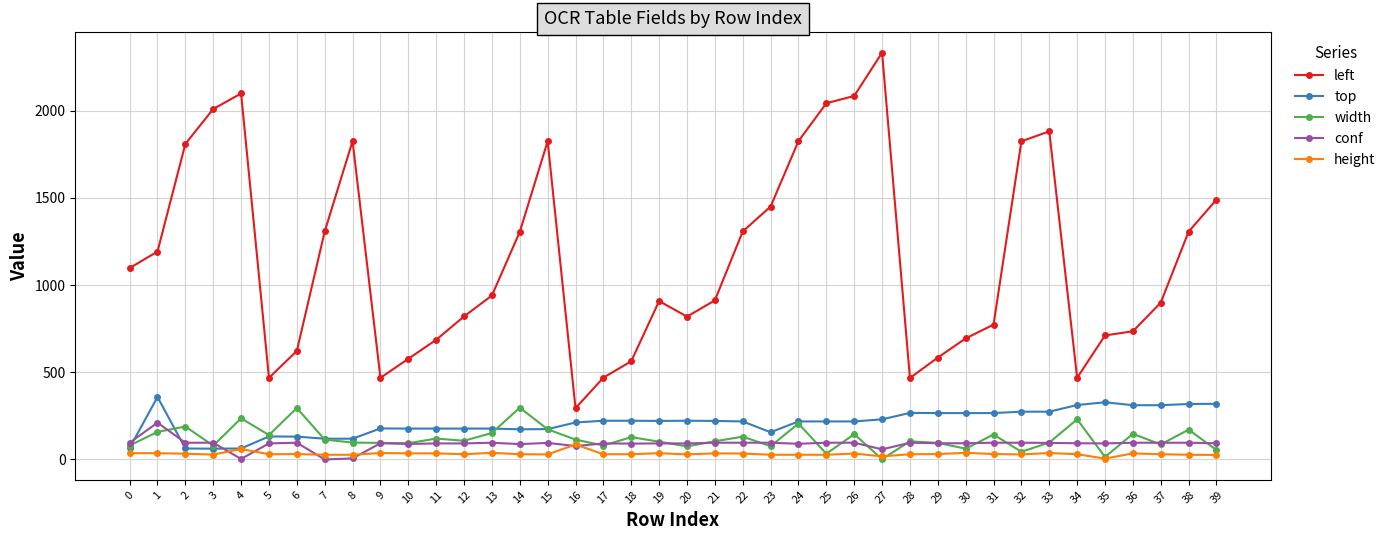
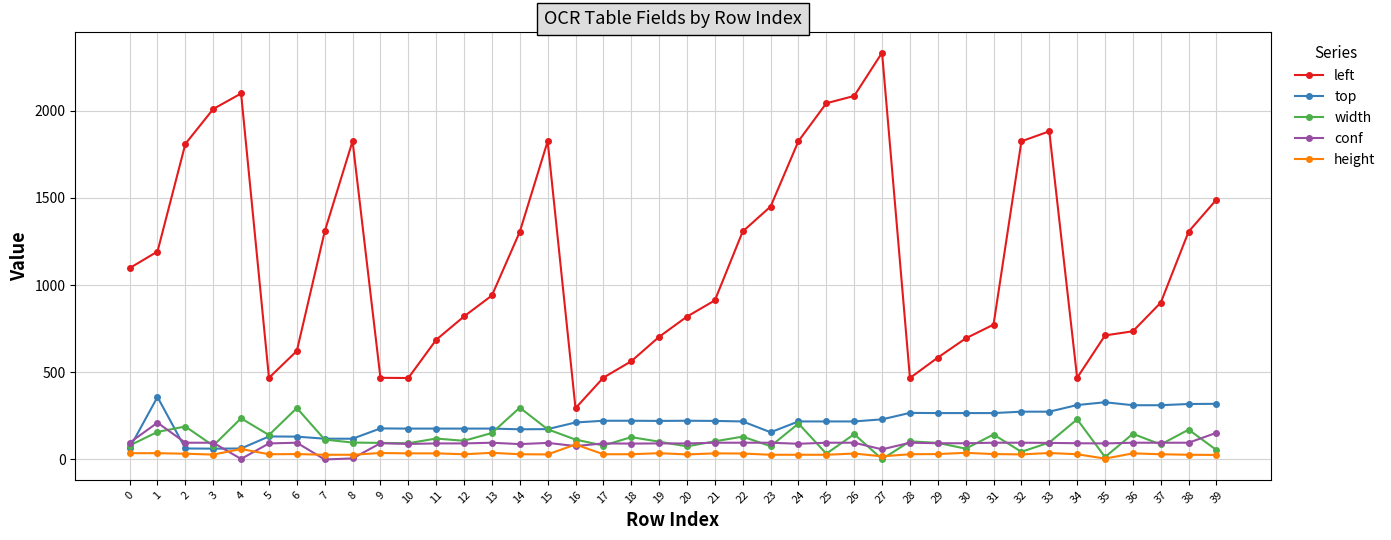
  {
    "left": {
      "0": 1100,
      "1": 1190,
      "2": 1810,
      "3": 2010,
      "4": 2100,
      "5": 470,
      "6": 620,
      "7": 1310,
      "8": 1830,
      "9": 470,
-     "10": 580,
+     "10": 470,
      "11": 690,
      "12": 820,
      "13": 940,
      "14": 1310,
      "15": 1820,
      "16": 290,
      "17": 470,
      "18": 560,
-     "19": 910,
+     "19": 700,
      "20": 820,
      "21": 910,
      "22": 1310,
      "23": 1450,
      "24": 1830,
      "25": 2040,
      "26": 2080,
      "27": 2330,
      "28": 470,
      "29": 580,
      "30": 690,
      "31": 770,
      "32": 1820,
      "33": 1880,
      "34": 470,
      "35": 710,
      "36": 740,
      "37": 900,
      "38": 1310,
      "39": 1490
    },
    "top": {
      "1": 360,
      "2": 60,
      "3": 60,
      "6": 130,
      "8": 120,
      "9": 180,
      "10": 180,
      "11": 180,
      "12": 180,
      "13": 180,
      "14": 170,
      "16": 210,
      "17": 220,
      "18": 220,
      "19": 220,
      "20": 220,
      "21": 220,
      "22": 220,
      "23": 160,
      "25": 220,
      "26": 220,
      "27": 230,
      "28": 270,
      "29": 270,
      "30": 270,
      "31": 270,
      "32": 270,
      "33": 270,
      "34": 310,
      "35": 330,
      "36": 310,
      "37": 310,
      "38": 320,
      "39": 320
    },
    "width": {
      "1": 160,
      "2": 190,
      "3": 80,
      "4": 240,
      "6": 300,
      "8": 100,
      "11": 120,
      "12": 110,
      "13": 150,
      "14": 300,
      "16": 110,
      "18": 130,
      "20": 80,
      "22": 130,
      "23": 80,
      "26": 150,
      "27": 0,
      "30": 60,
      "31": 140,
      "32": 40,
      "34": 230,
      "36": 150,
      "38": 170,
      "39": 50
    },
    "conf": {
      "0": 100,
      "1": 210,
      "2": 100,
      "3": 100,
      "4": 0,
      "5": 90,
      "6": 100,
      "7": 0,
      "8": 10,
      "11": 90,
      "12": 90,
      "13": 100,
      "14": 90,
      "15": 100,
      "18": 90,
      "20": 90,
      "22": 100,
      "23": 100,
      "24": 90,
      "25": 100,
      "26": 100,
      "27": 60,
      "30": 90,
      "31": 100,
      "32": 100,
      "34": 90,
      "35": 90,
      "36": 100,
      "38": 100,
-     "39": 90
+     "39": 150
    },
    "height": {
      "0": 40,
      "1": 40,
      "2": 30,
      "3": 30,
      "5": 30,
      "6": 30,
      "7": 30,
      "8": 30,
      "9": 40,
      "10": 40,
      "11": 40,
      "12": 30,
      "13": 40,
      "14": 30,
      "15": 30,
      "17": 30,
      "18": 30,
      "19": 40,
      "20": 30,
      "21": 40,
      "22": 30,
      "23": 30,
      "24": 30,
      "26": 30,
      "27": 20,
      "28": 30,
      "29": 30,
      "30": 40,
      "31": 30,
      "32": 30,
      "33": 40,
      "34": 30,
      "36": 40,
      "37": 30,
      "38": 30,
      "39": 30
    }
  }
